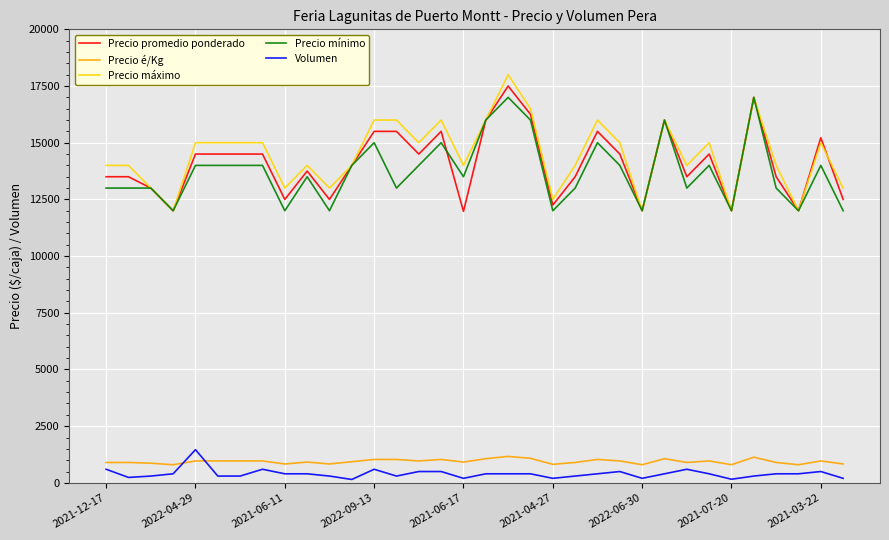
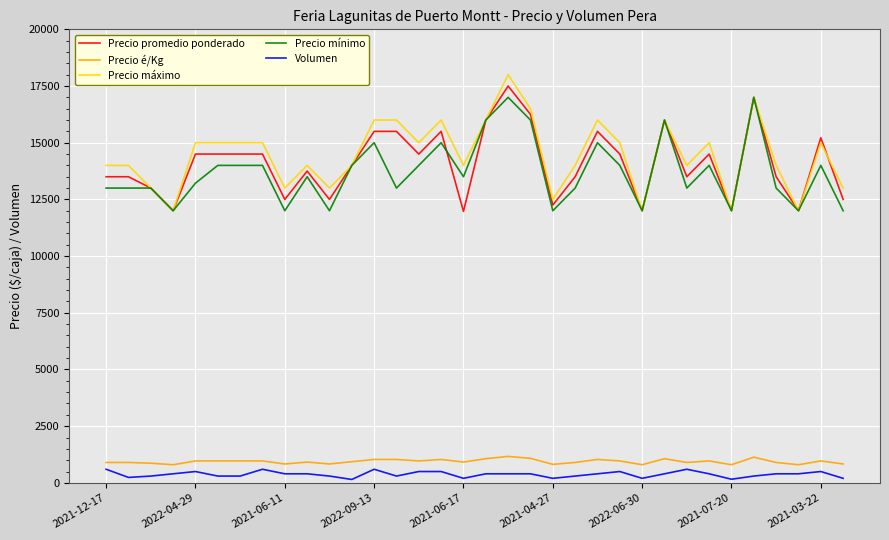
  {
    "Precio promedio ponderado": {
      "2021-12-17": 13500,
      "2022-04-29": 14500,
      "2021-06-17": 12000,
      "2021-03-22": 15200
    },
    "Precio mínimo": {
      "2021-12-17": 13000,
-     "2022-04-29": 14000,
+     "2022-04-29": 13200,
      "2021-06-17": 13500,
      "2021-03-22": 14000
    },
    "Volumen": {
      "2021-12-17": 600,
-     "2022-04-29": 1500,
+     "2022-04-29": 500,
      "2021-06-17": 200,
      "2021-03-22": 500
    }
  }
